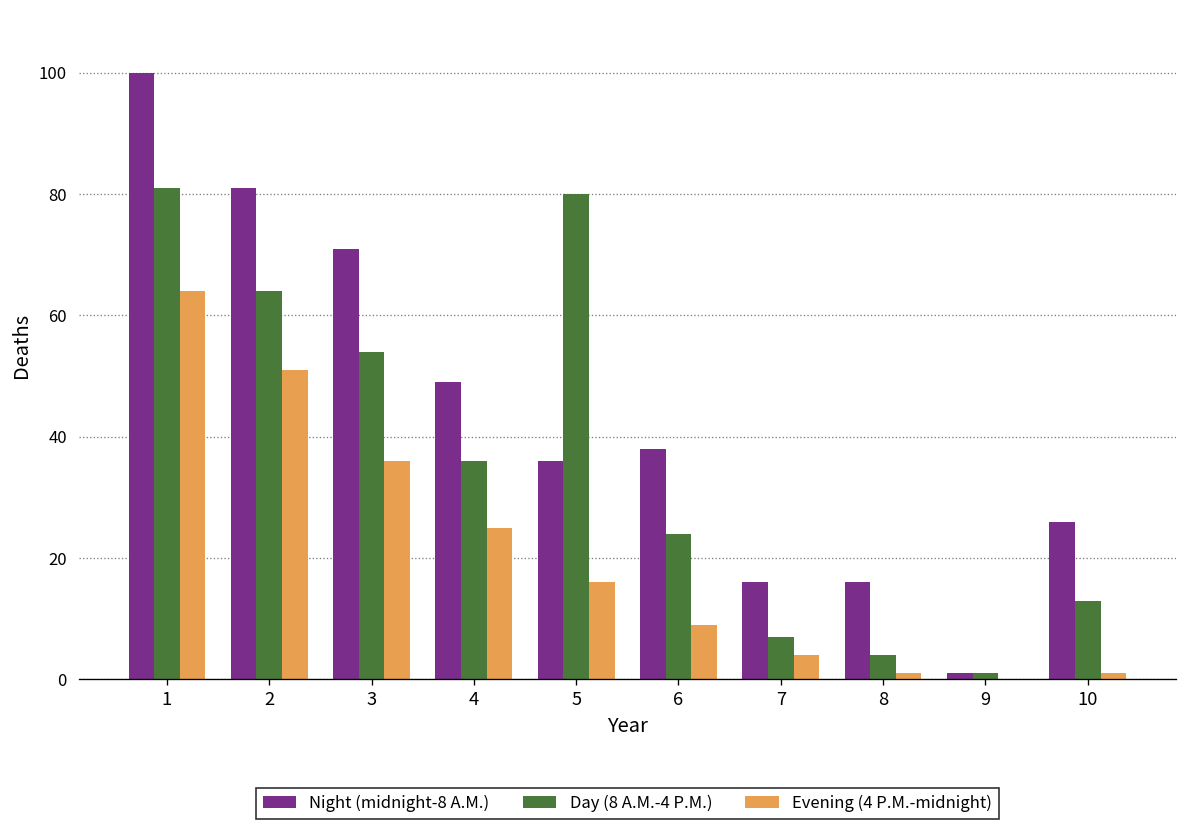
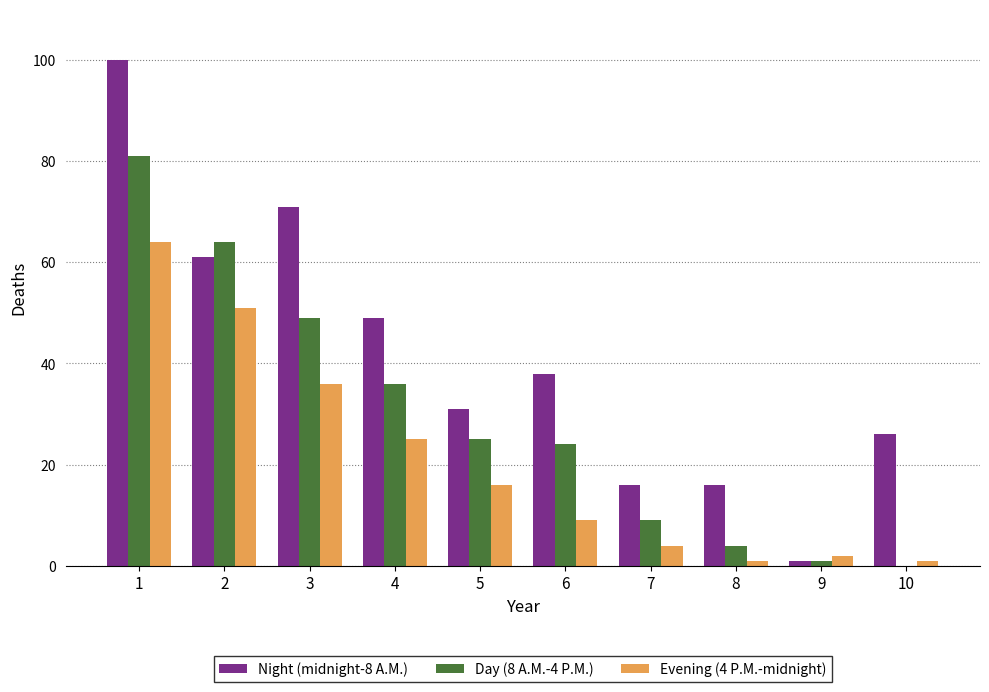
  {
    "Night (midnight-8 A.M.)": {
      "1": 100,
-     "2": 81,
+     "2": 61,
      "3": 71,
      "4": 49,
-     "5": 36,
+     "5": 31,
      "6": 38,
      "7": 16,
      "8": 16,
      "9": 1,
      "10": 26
    },
    "Day (8 A.M.-4 P.M.)": {
      "1": 81,
      "2": 64,
-     "3": 54,
+     "3": 49,
      "4": 36,
-     "5": 80,
+     "5": 25,
      "6": 24,
-     "7": 7,
+     "7": 9,
      "8": 4,
      "9": 1,
-     "10": 13
+     "10": 0
    },
    "Evening (4 P.M.-midnight)": {
      "1": 64,
      "2": 51,
      "3": 36,
      "4": 25,
      "5": 16,
      "6": 9,
      "7": 4,
      "8": 1,
-     "9": 0,
+     "9": 2,
      "10": 1
    }
  }
